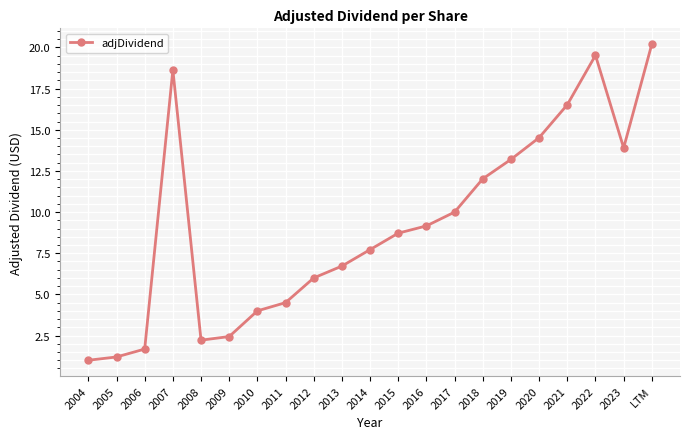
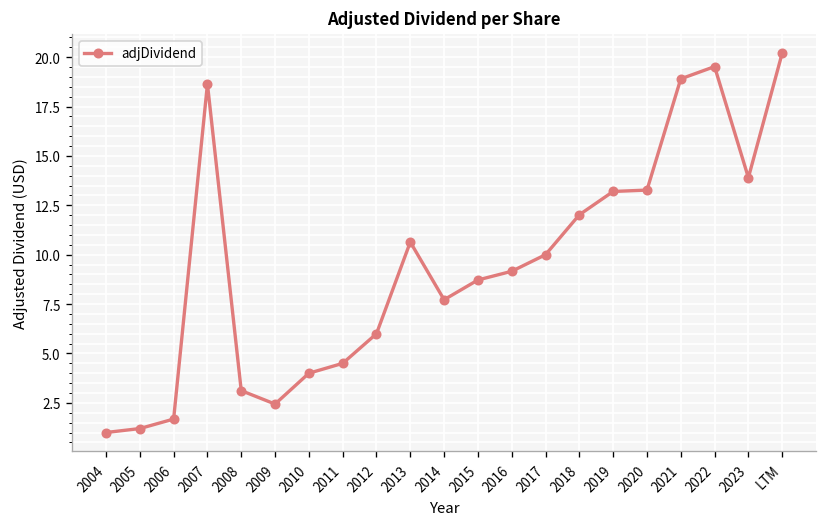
  {
    "2004": 1.0,
    "2005": 1.2,
    "2006": 1.7,
    "2007": 18.6,
-   "2008": 2.2,
+   "2008": 3.1,
    "2009": 2.4,
    "2010": 4.0,
    "2011": 4.5,
    "2012": 6.0,
-   "2013": 6.7,
+   "2013": 10.6,
    "2014": 7.7,
    "2015": 8.7,
    "2016": 9.2,
    "2017": 10.0,
    "2018": 12.0,
    "2019": 13.2,
-   "2020": 14.5,
-   "2021": 16.5,
+   "2020": 13.3,
+   "2021": 18.9,
    "2022": 19.5,
    "2023": 13.9,
    "LTM": 20.2
  }
